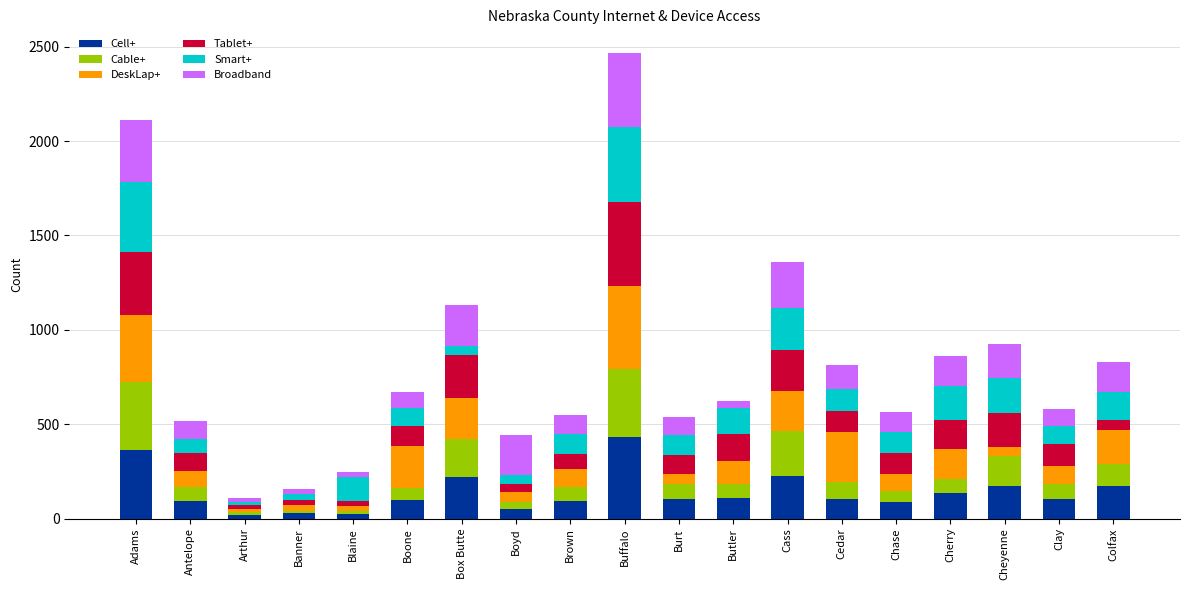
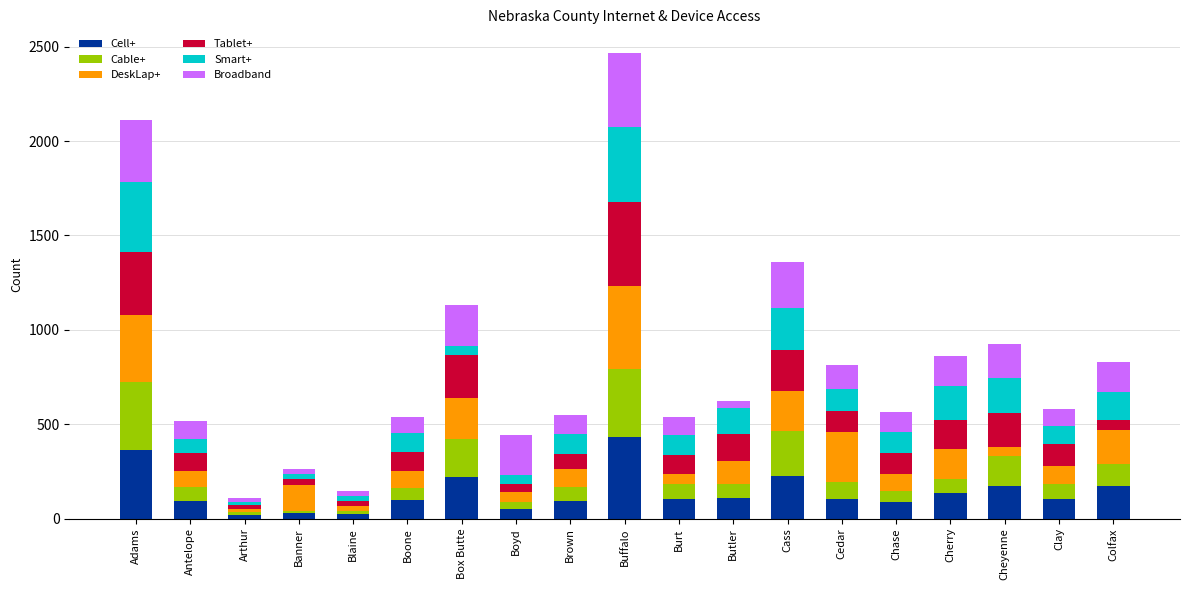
  {
    "Cell+": {
      "Adams": 360,
      "Antelope": 90,
      "Arthur": 20,
      "Banner": 30,
      "Blaine": 30,
      "Boone": 100,
      "Box Butte": 220,
      "Boyd": 50,
      "Brown": 100,
      "Buffalo": 430,
      "Burt": 100,
      "Butler": 110,
      "Cass": 230,
      "Cedar": 110,
      "Chase": 90,
      "Cherry": 140,
      "Cheyenne": 170,
      "Clay": 100,
      "Colfax": 170
    },
    "Cable+": {
      "Adams": 360,
      "Antelope": 70,
      "Arthur": 20,
      "Blaine": 20,
      "Boone": 60,
      "Box Butte": 200,
      "Boyd": 40,
      "Brown": 70,
      "Buffalo": 360,
      "Burt": 80,
      "Butler": 70,
      "Cass": 240,
      "Cedar": 90,
      "Chase": 60,
      "Cherry": 70,
      "Cheyenne": 160,
      "Clay": 80,
      "Colfax": 120
    },
    "DeskLap+": {
      "Adams": 350,
      "Antelope": 90,
      "Arthur": 20,
-     "Banner": 30,
+     "Banner": 140,
      "Blaine": 20,
-     "Boone": 220,
+     "Boone": 90,
      "Box Butte": 220,
      "Boyd": 50,
      "Brown": 100,
      "Buffalo": 440,
      "Burt": 50,
      "Butler": 120,
      "Cass": 210,
      "Cedar": 270,
      "Chase": 90,
      "Cherry": 160,
      "Cheyenne": 50,
      "Clay": 100,
      "Colfax": 180
    },
    "Tablet+": {
      "Adams": 330,
      "Antelope": 90,
      "Arthur": 20,
      "Banner": 30,
      "Blaine": 30,
      "Boone": 100,
      "Box Butte": 230,
      "Boyd": 40,
      "Brown": 80,
      "Buffalo": 450,
      "Burt": 100,
      "Butler": 150,
      "Cass": 220,
      "Cedar": 110,
      "Chase": 110,
      "Cherry": 150,
      "Cheyenne": 180,
      "Clay": 110,
      "Colfax": 60
    },
    "Smart+": {
      "Adams": 370,
      "Antelope": 80,
      "Arthur": 20,
      "Banner": 30,
-     "Blaine": 130,
+     "Blaine": 30,
      "Boone": 100,
      "Box Butte": 50,
      "Boyd": 50,
      "Brown": 100,
      "Buffalo": 400,
      "Burt": 100,
      "Butler": 140,
      "Cass": 220,
      "Cedar": 120,
      "Chase": 110,
      "Cherry": 180,
      "Cheyenne": 190,
      "Clay": 100,
      "Colfax": 150
    },
    "Broadband": {
      "Adams": 330,
      "Antelope": 100,
      "Arthur": 20,
      "Banner": 30,
      "Blaine": 30,
      "Boone": 90,
      "Box Butte": 220,
      "Boyd": 210,
      "Brown": 100,
      "Buffalo": 390,
      "Burt": 100,
      "Butler": 40,
      "Cass": 240,
      "Cedar": 130,
      "Chase": 100,
      "Cherry": 160,
      "Cheyenne": 180,
      "Clay": 90,
      "Colfax": 160
    }
  }
